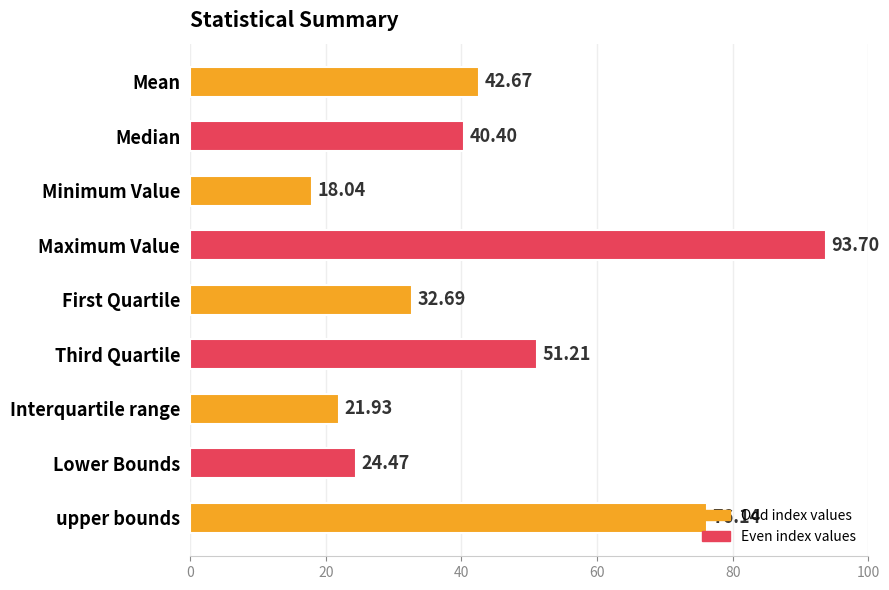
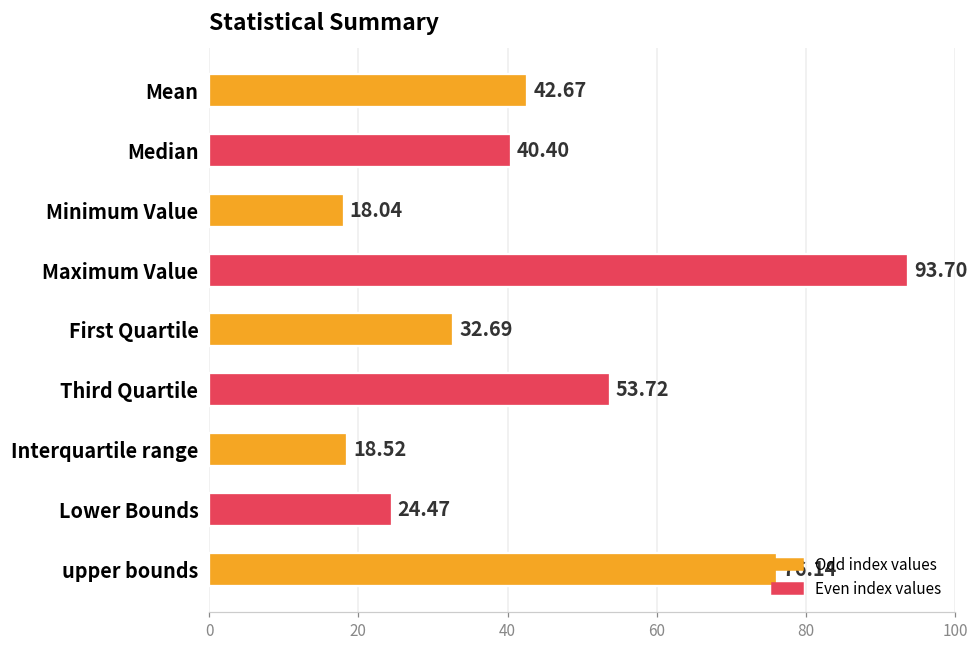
  {
    "Mean": 42.67,
    "Median": 40.40,
    "Minimum Value": 18.04,
    "Maximum Value": 93.70,
    "First Quartile": 32.69,
-   "Third Quartile": 51.21,
-   "Interquartile range": 21.93,
+   "Third Quartile": 53.72,
+   "Interquartile range": 18.52,
    "Lower Bounds": 24.47,
    "upper bounds": 76.14
  }
